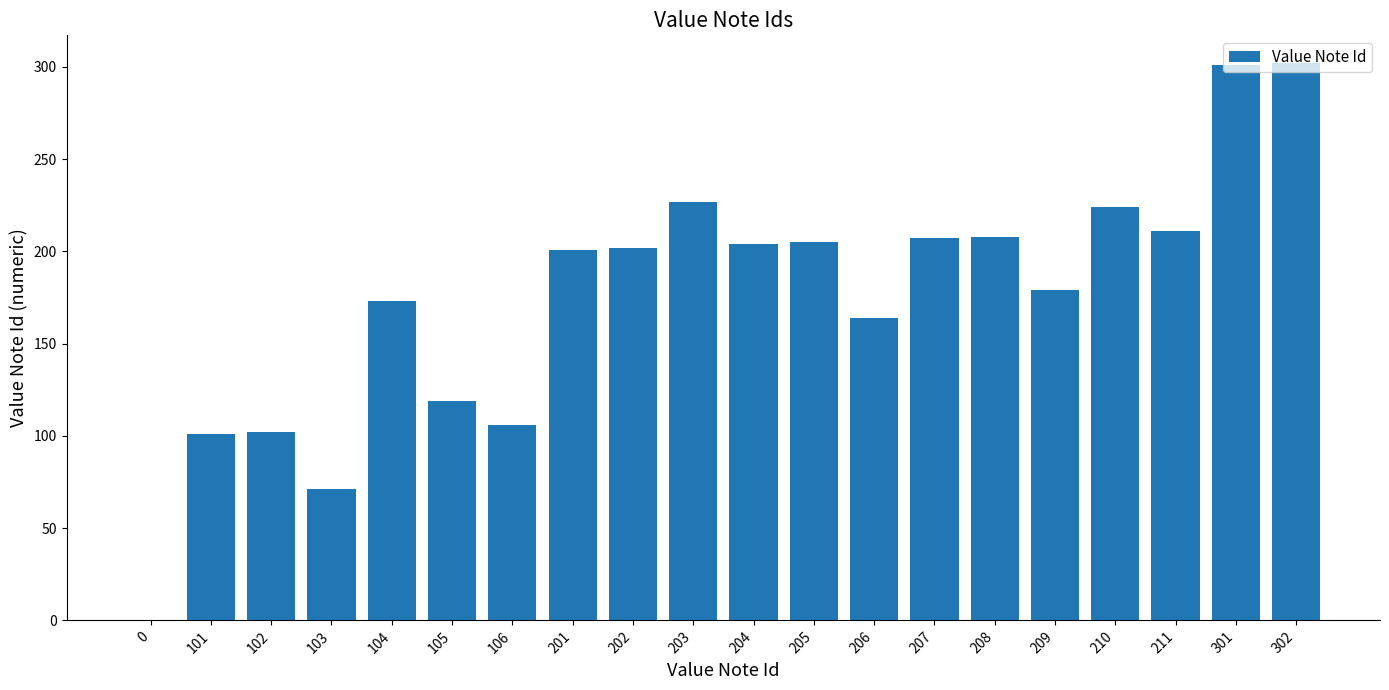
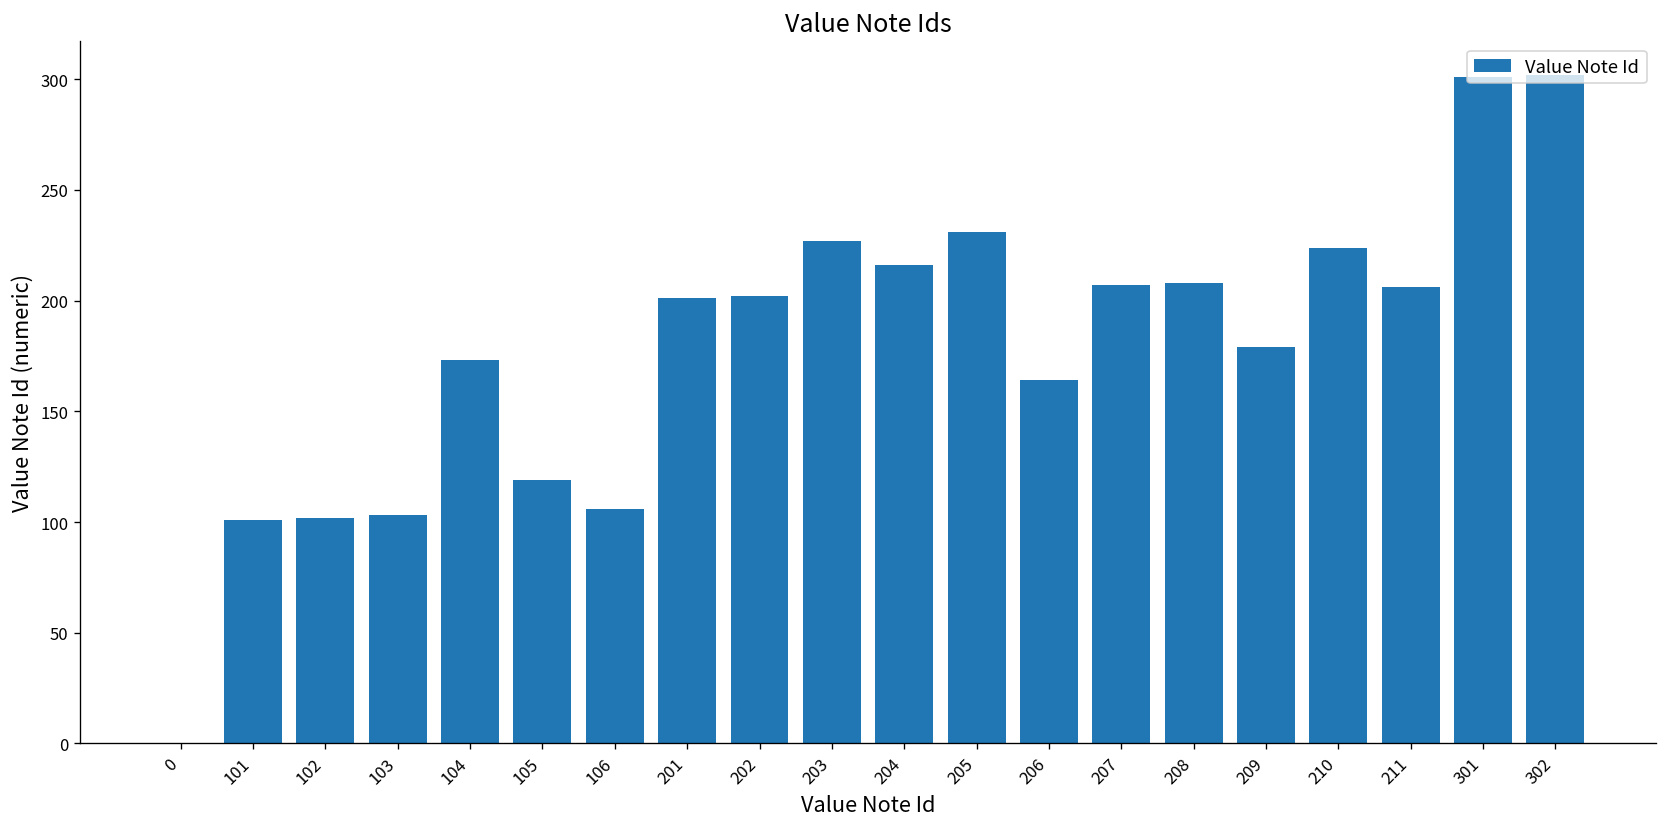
  {
    "0": 0,
    "101": 101,
    "102": 102,
-   "103": 71,
+   "103": 103,
    "104": 173,
    "105": 119,
    "106": 106,
    "201": 201,
    "202": 202,
    "203": 227,
-   "204": 204,
-   "205": 205,
+   "204": 216,
+   "205": 231,
    "206": 164,
    "207": 207,
    "208": 208,
    "209": 179,
    "210": 224,
-   "211": 211
+   "211": 206
  }
